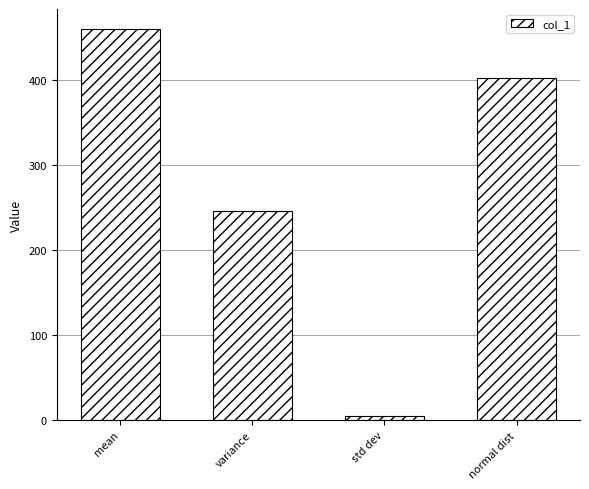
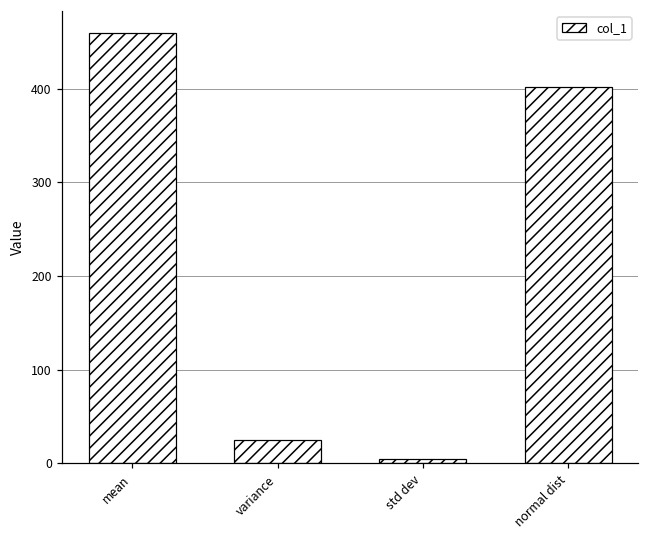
  {
    "mean": 460,
-   "variance": 250,
+   "variance": 30,
    "std dev": 10,
    "normal dist": 400
  }
